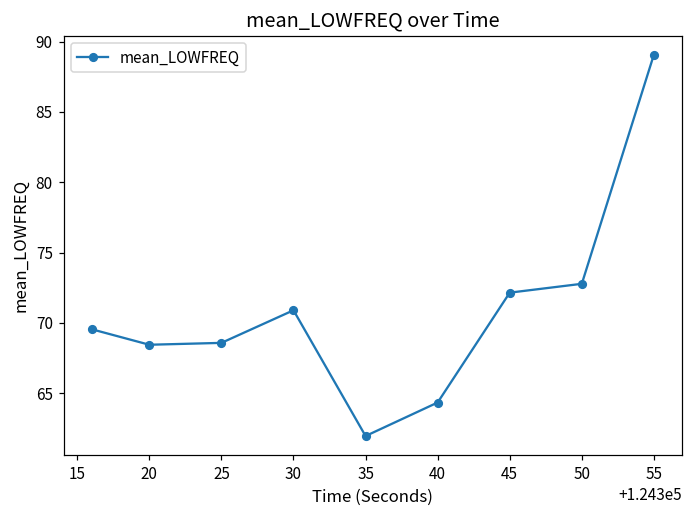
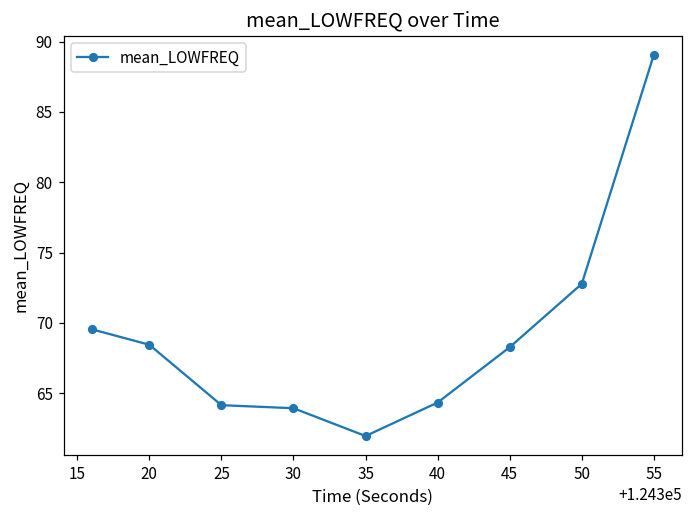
  {
    "20": 68.5,
-   "25": 68.6,
-   "30": 70.9,
+   "25": 64.2,
+   "30": 63.9,
    "35": 62.0,
    "40": 64.4,
-   "45": 72.2,
+   "45": 68.3,
    "50": 72.8,
    "55": 89.1
  }
